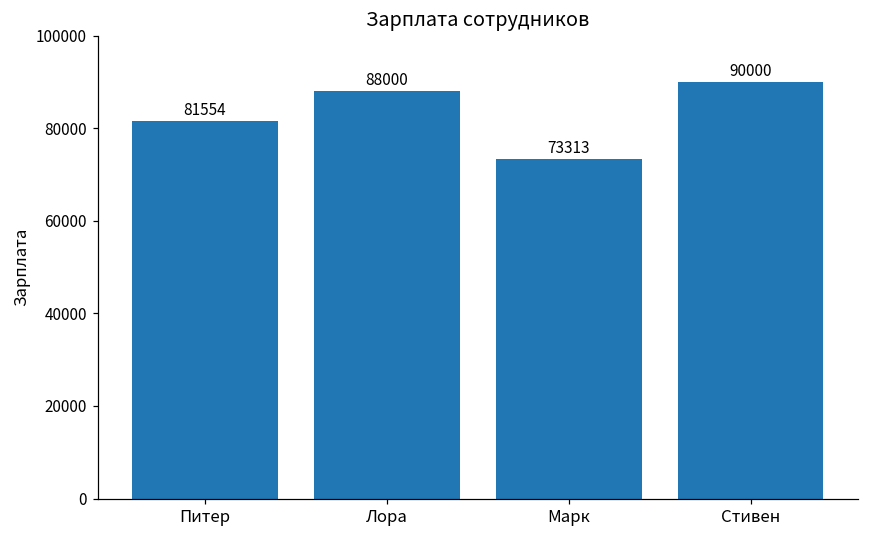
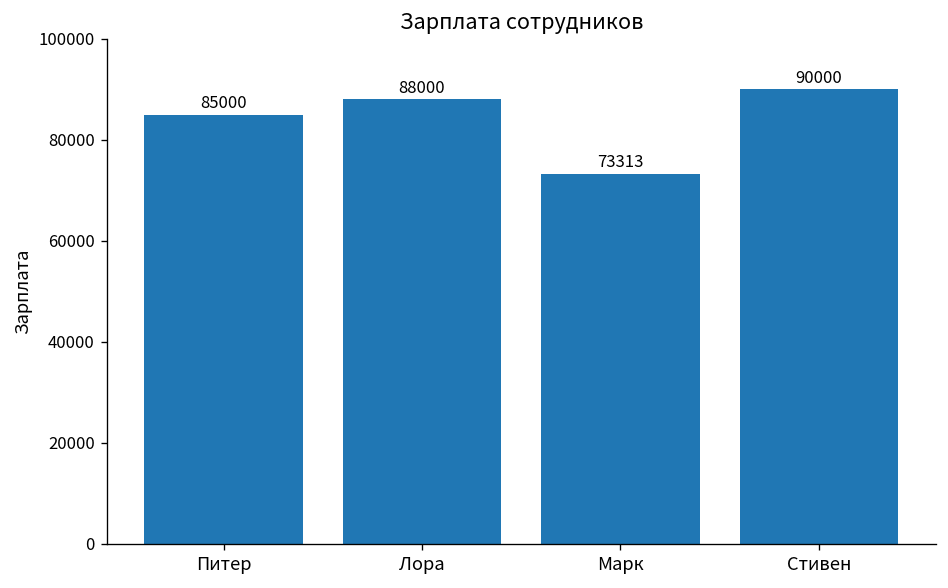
  {
-   "Питер": 81554,
+   "Питер": 85000,
    "Лора": 88000,
    "Марк": 73313,
    "Стивен": 90000
  }
